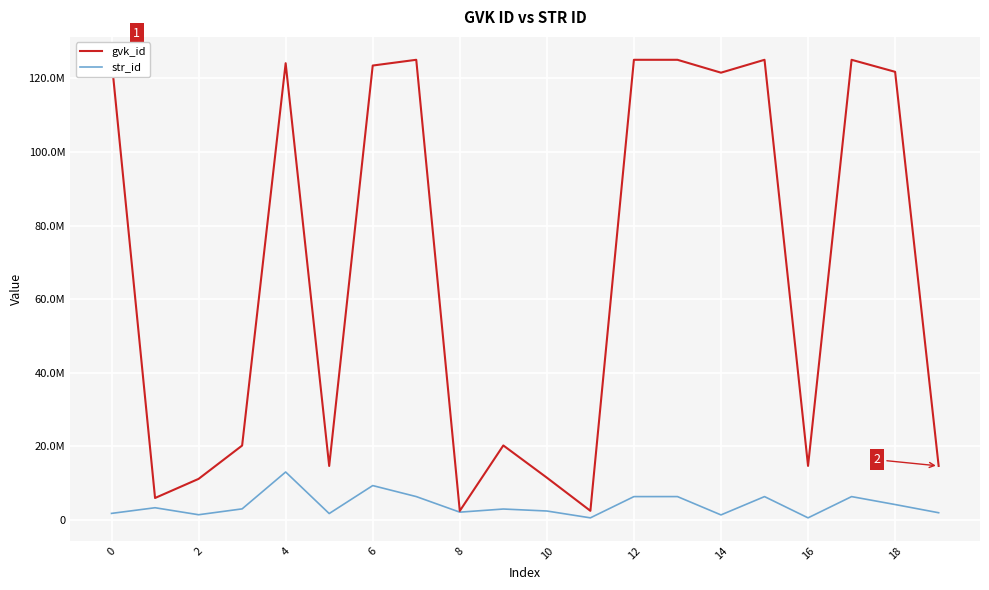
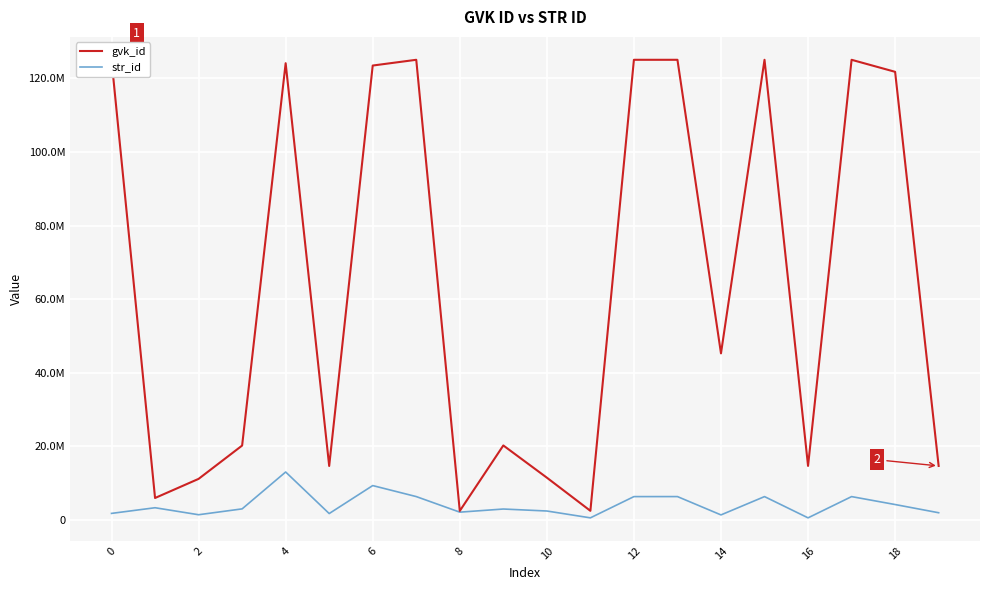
  {
    "gvk_id": {
      "2": 11000000,
      "4": 124000000,
      "6": 124000000,
      "10": 11000000,
      "12": 125000000,
-     "14": 122000000,
+     "14": 45000000,
      "16": 15000000,
      "18": 122000000
    },
    "str_id": {
      "0": 2000000,
      "2": 1000000,
      "4": 13000000,
      "6": 9000000,
      "10": 2000000,
      "12": 6000000,
      "14": 1000000,
      "16": 1000000,
      "18": 4000000
    }
  }
